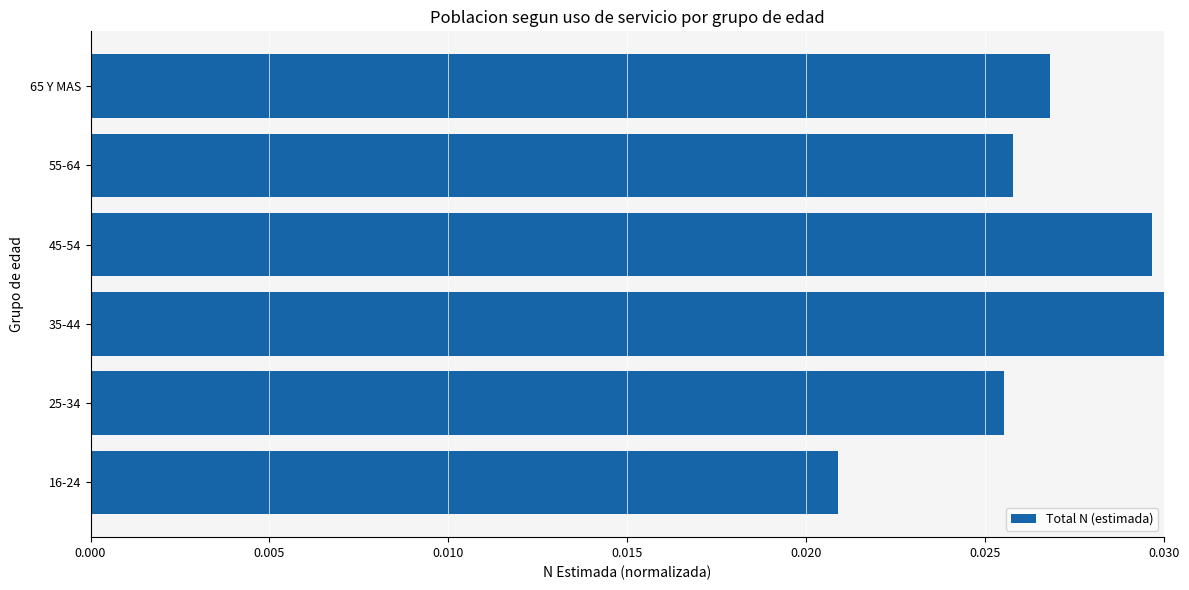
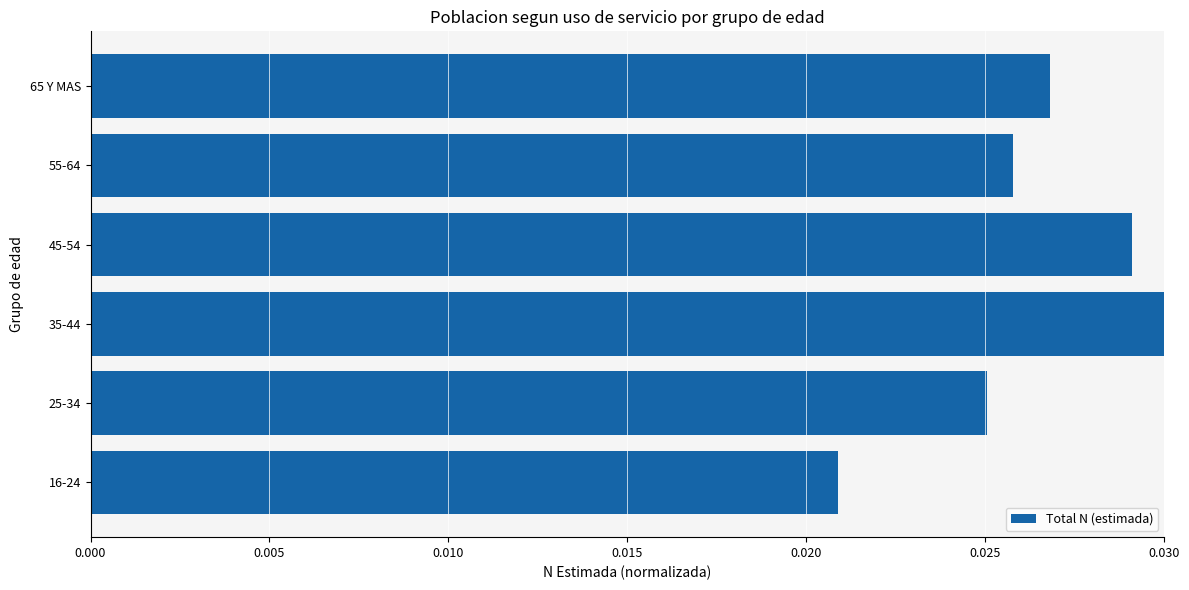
  {
    "65 Y MAS": 0.0268,
    "55-64": 0.0258,
-   "45-54": 0.0296,
+   "45-54": 0.0291,
    "35-44": 0.0300,
-   "25-34": 0.0255,
+   "25-34": 0.0250,
    "16-24": 0.0209
  }
